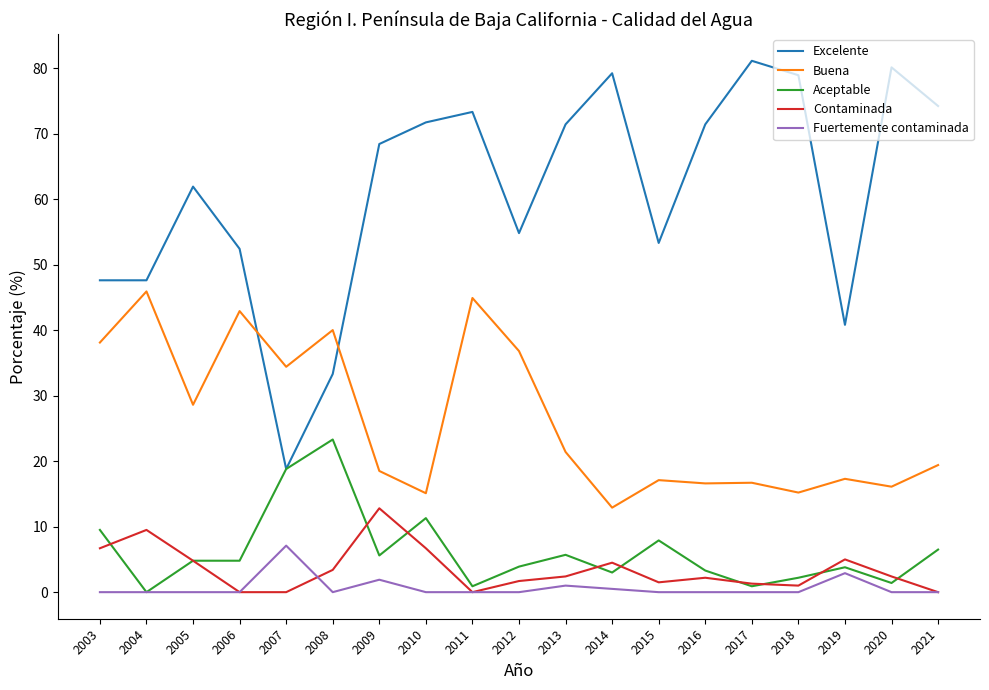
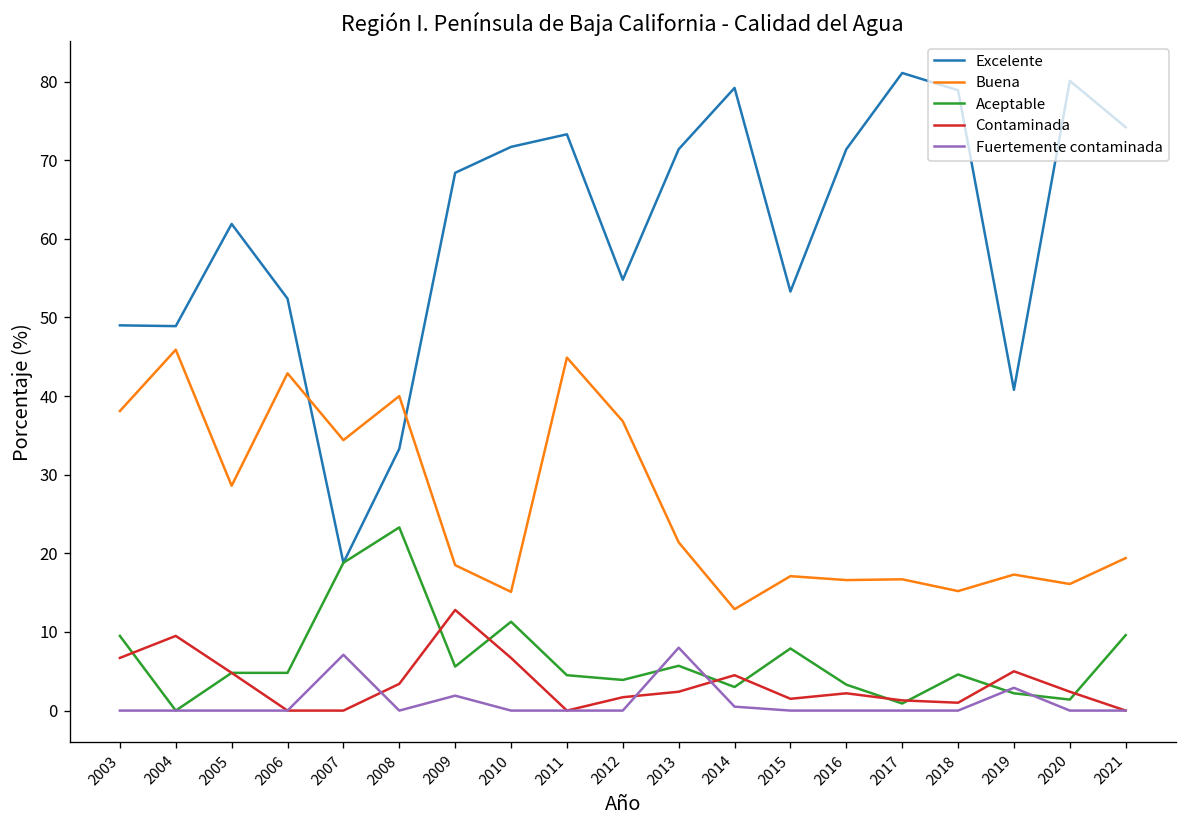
  {
    "Excelente": {
-     "2003": 48,
-     "2004": 48,
+     "2003": 49,
+     "2004": 49,
      "2005": 62,
      "2006": 52,
      "2008": 33,
      "2009": 68,
      "2010": 72,
      "2011": 73,
      "2012": 55,
      "2013": 71,
      "2014": 79,
      "2015": 53,
      "2016": 71,
      "2017": 81,
      "2019": 41
    },
    "Buena": {
      "2003": 38,
      "2004": 46,
      "2005": 29,
      "2006": 43,
      "2007": 34,
      "2008": 40,
      "2009": 19,
      "2010": 15,
      "2011": 45,
      "2012": 37,
      "2013": 21,
      "2014": 13,
      "2015": 17,
      "2016": 17,
      "2017": 17,
      "2018": 15,
      "2019": 17,
      "2020": 16,
      "2021": 19
    },
    "Aceptable": {
      "2003": 10,
      "2006": 5,
      "2008": 23,
      "2009": 6,
      "2010": 11,
-     "2011": 1,
+     "2011": 5,
      "2012": 4,
      "2013": 6,
      "2014": 3,
      "2015": 8,
      "2016": 3,
      "2017": 1,
-     "2018": 2,
-     "2019": 4,
+     "2018": 5,
+     "2019": 2,
      "2020": 1,
-     "2021": 7
+     "2021": 10
    },
    "Contaminada": {
      "2003": 7,
      "2004": 10,
      "2007": 0,
      "2008": 3,
      "2009": 13,
      "2010": 7,
      "2012": 2,
      "2013": 2,
      "2014": 5,
      "2015": 2,
      "2016": 2,
      "2017": 1,
      "2018": 1,
      "2019": 5,
      "2020": 2
    },
    "Fuertemente contaminada": {
      "2003": 0,
      "2005": 0,
      "2007": 7,
      "2008": 0,
      "2009": 2,
      "2010": 0,
      "2012": 0,
-     "2013": 1,
+     "2013": 8,
      "2014": 1,
      "2015": 0,
      "2016": 0,
      "2017": 0,
      "2018": 0,
      "2019": 3,
      "2020": 0
    }
  }
